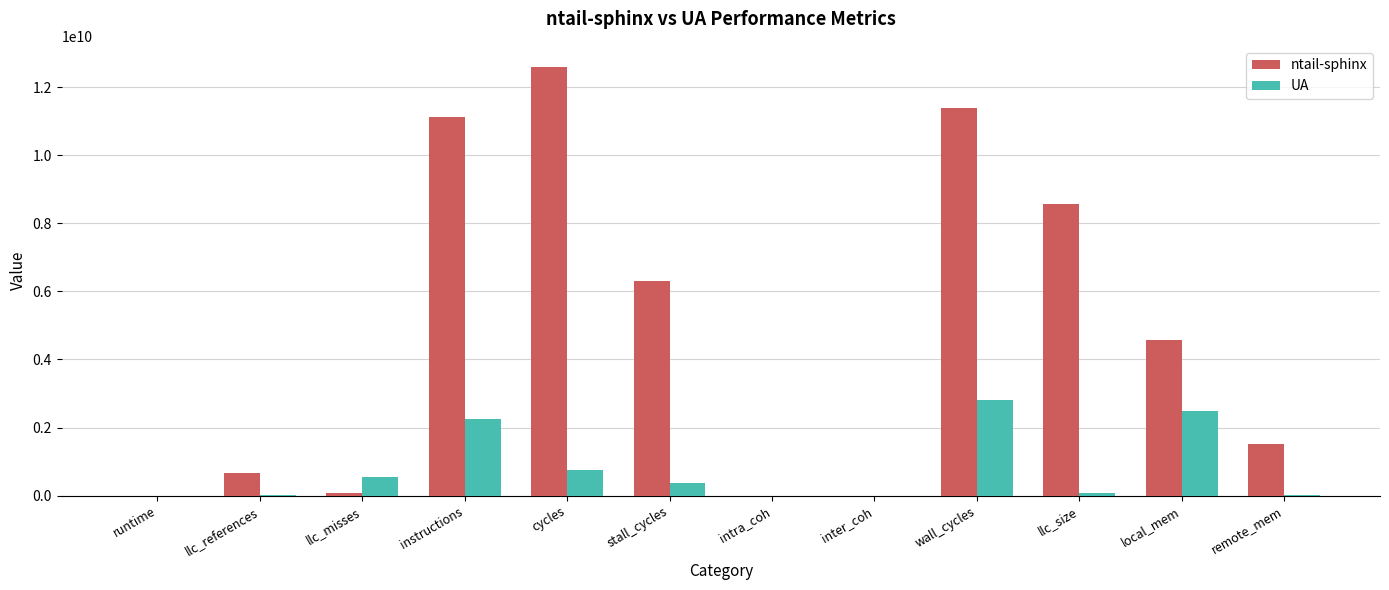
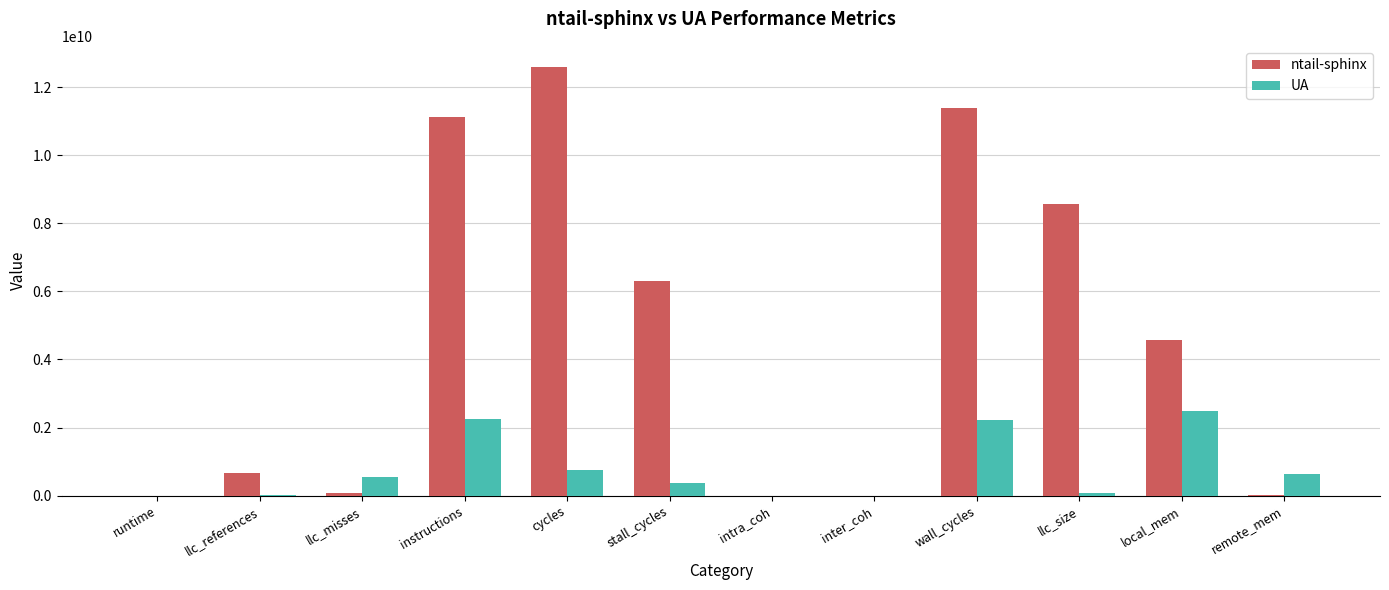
  {
    "ntail-sphinx": {
      "llc_references": 700000000,
      "instructions": 11100000000,
      "cycles": 12600000000,
      "stall_cycles": 6300000000,
      "wall_cycles": 11400000000,
      "llc_size": 8600000000,
      "local_mem": 4600000000,
-     "remote_mem": 1500000000
+     "remote_mem": 0
    },
    "UA": {
      "llc_misses": 600000000,
      "instructions": 2300000000,
      "cycles": 800000000,
      "stall_cycles": 400000000,
      "inter_coh": 0,
-     "wall_cycles": 2800000000,
+     "wall_cycles": 2200000000,
      "local_mem": 2500000000,
-     "remote_mem": 0
+     "remote_mem": 600000000
    }
  }
